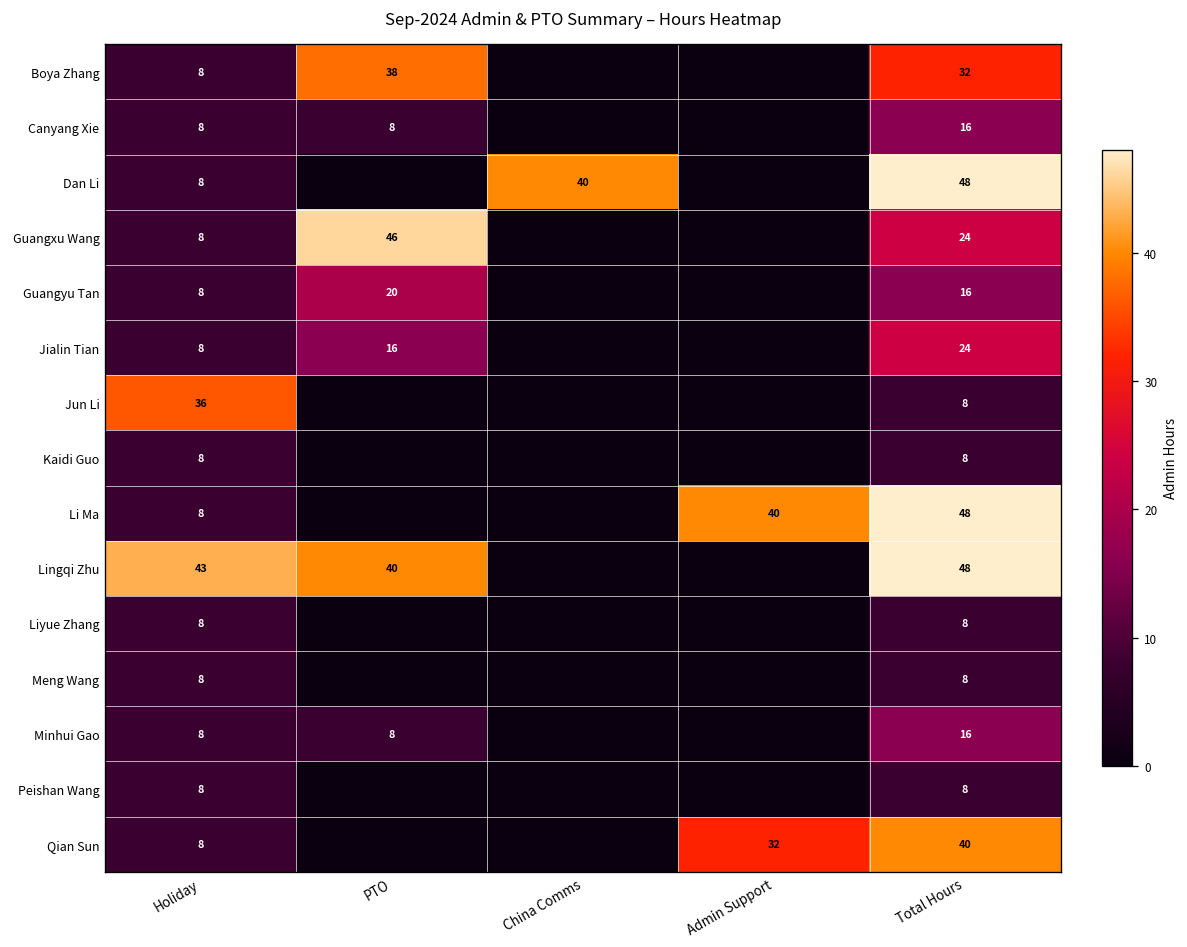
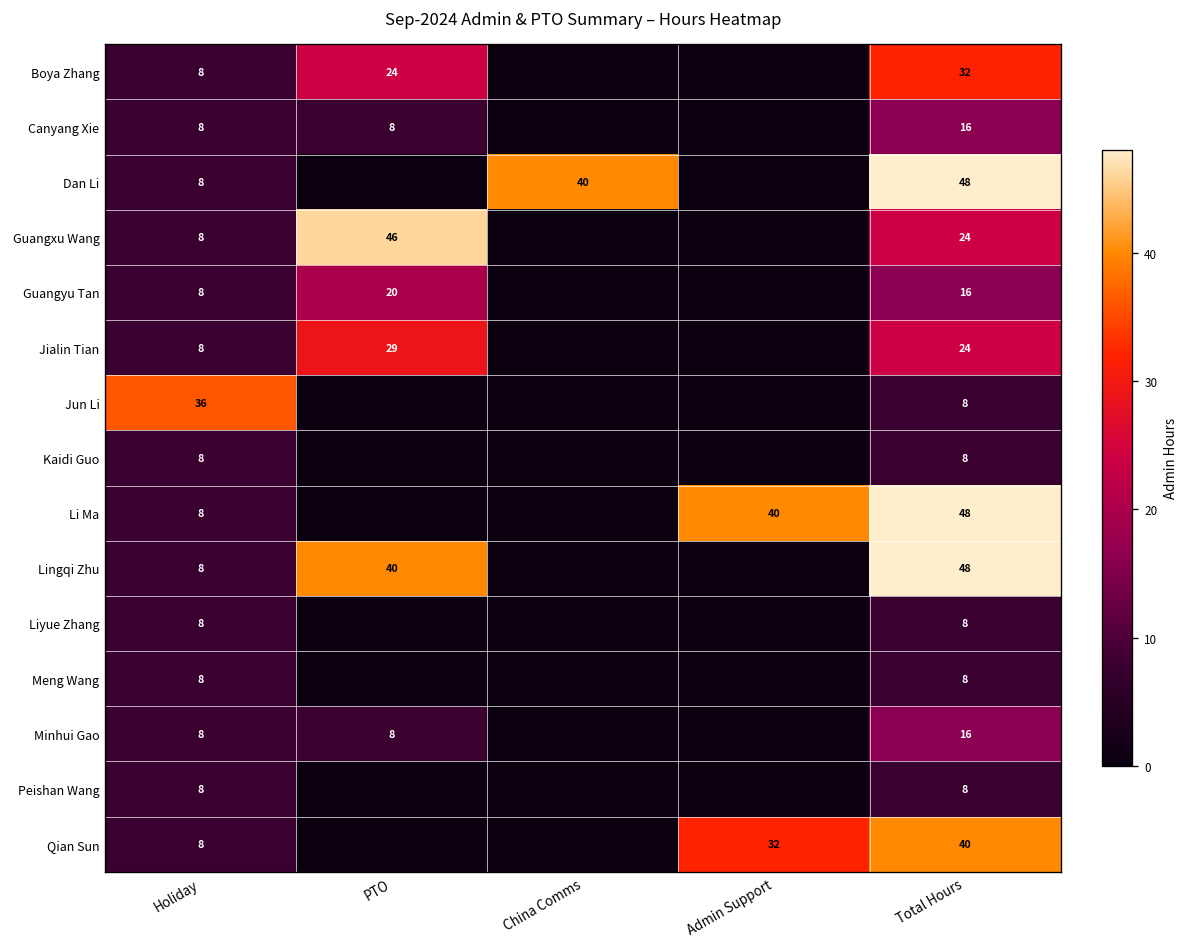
  {
    "Boya Zhang": {
      "Holiday": 8,
-     "PTO": 38,
+     "PTO": 24,
      "Total Hours": 32
    },
    "Canyang Xie": {
      "Holiday": 8,
      "PTO": 8,
      "Total Hours": 16
    },
    "Dan Li": {
      "Holiday": 8,
      "China Comms": 40,
      "Total Hours": 48
    },
    "Guangxu Wang": {
      "Holiday": 8,
      "PTO": 46,
      "Total Hours": 24
    },
    "Guangyu Tan": {
      "Holiday": 8,
      "PTO": 20,
      "Total Hours": 16
    },
    "Jialin Tian": {
      "Holiday": 8,
-     "PTO": 16,
+     "PTO": 29,
      "Total Hours": 24
    },
    "Jun Li": {
      "Holiday": 36,
      "Total Hours": 8
    },
    "Kaidi Guo": {
      "Holiday": 8,
      "Total Hours": 8
    },
    "Li Ma": {
      "Holiday": 8,
      "Admin Support": 40,
      "Total Hours": 48
    },
    "Lingqi Zhu": {
-     "Holiday": 43,
+     "Holiday": 8,
      "PTO": 40,
      "Total Hours": 48
    },
    "Liyue Zhang": {
      "Holiday": 8,
      "Total Hours": 8
    },
    "Meng Wang": {
      "Holiday": 8,
      "Total Hours": 8
    },
    "Minhui Gao": {
      "Holiday": 8,
      "PTO": 8,
      "Total Hours": 16
    },
    "Peishan Wang": {
      "Holiday": 8,
      "Total Hours": 8
    },
    "Qian Sun": {
      "Holiday": 8,
      "Admin Support": 32,
      "Total Hours": 40
    }
  }
